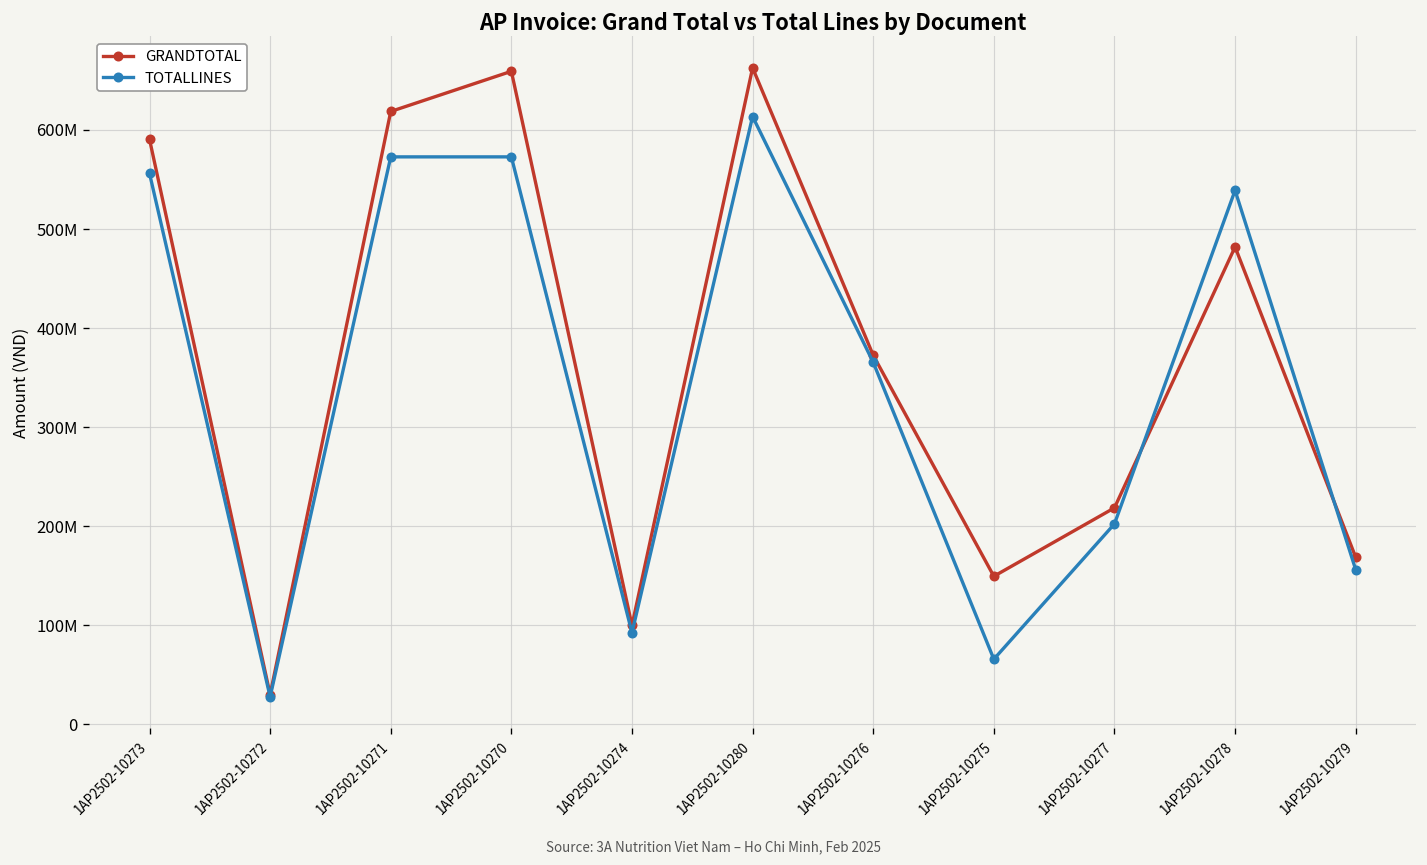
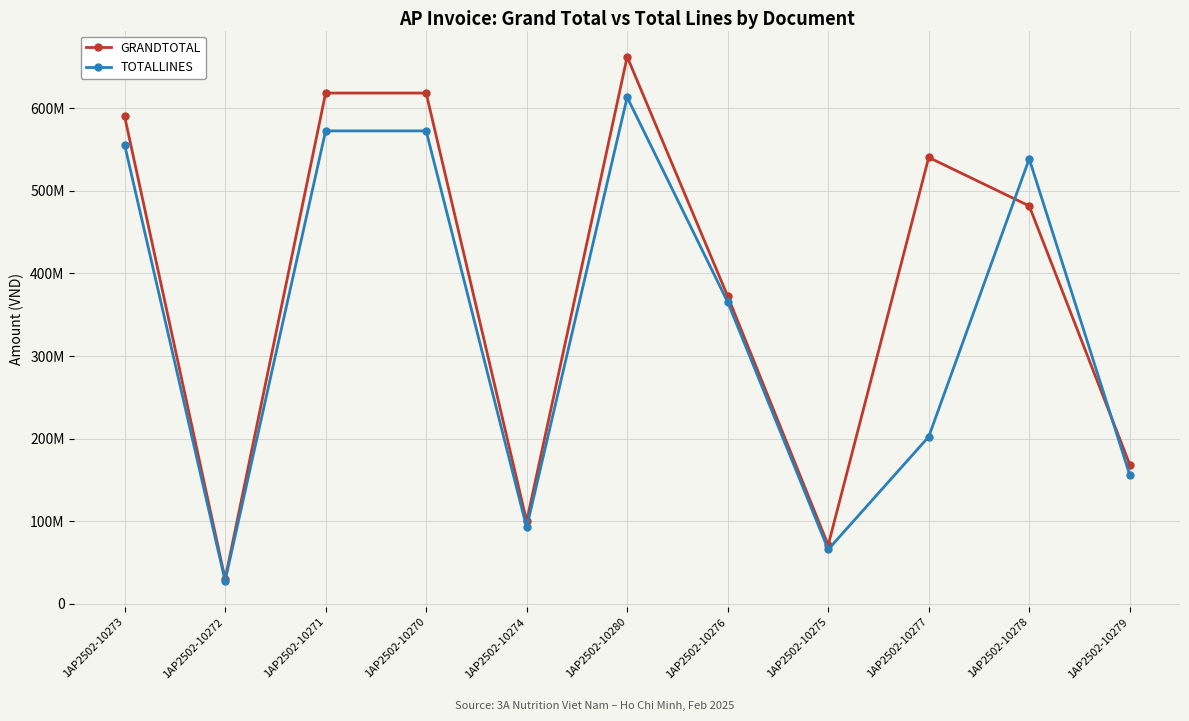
  {
    "GRANDTOTAL": {
      "1AP2502-10273": 590000000,
      "1AP2502-10271": 620000000,
-     "1AP2502-10270": 660000000,
+     "1AP2502-10270": 620000000,
      "1AP2502-10274": 100000000,
      "1AP2502-10280": 660000000,
      "1AP2502-10276": 370000000,
-     "1AP2502-10275": 150000000,
-     "1AP2502-10277": 220000000,
+     "1AP2502-10275": 70000000,
+     "1AP2502-10277": 540000000,
      "1AP2502-10278": 480000000,
      "1AP2502-10279": 170000000
    },
    "TOTALLINES": {
      "1AP2502-10273": 560000000,
      "1AP2502-10271": 570000000,
      "1AP2502-10270": 570000000,
      "1AP2502-10274": 90000000,
      "1AP2502-10280": 610000000,
      "1AP2502-10276": 370000000,
      "1AP2502-10275": 70000000,
      "1AP2502-10277": 200000000,
      "1AP2502-10278": 540000000,
      "1AP2502-10279": 160000000
    }
  }
